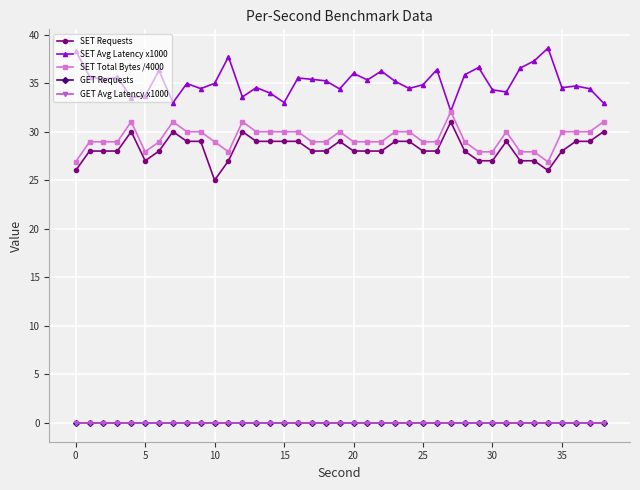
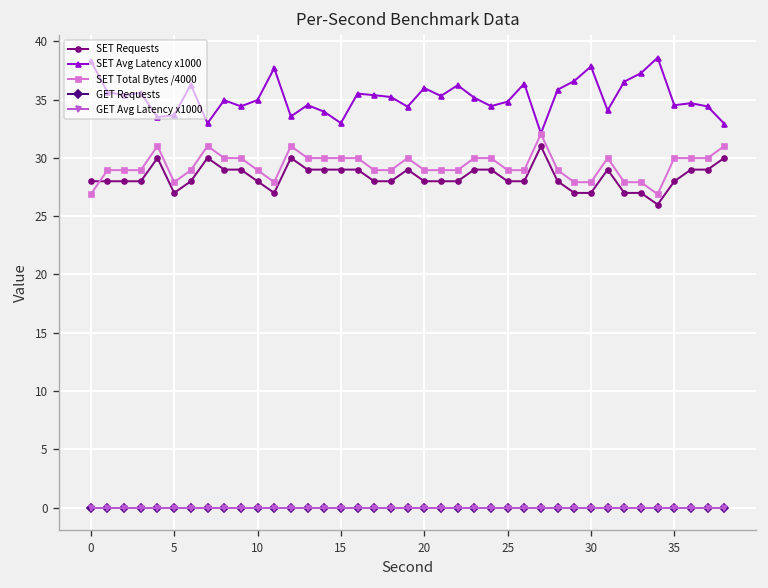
  {
    "SET Requests": {
-     "0": 26,
+     "0": 28,
      "5": 27,
-     "10": 25,
+     "10": 28,
      "15": 29,
      "20": 28,
      "25": 28,
      "30": 27,
      "35": 28
    },
    "SET Avg Latency x1000": {
      "10": 35,
      "15": 33,
      "20": 36,
      "25": 35,
-     "30": 34,
+     "30": 38,
      "35": 35
    }
  }
